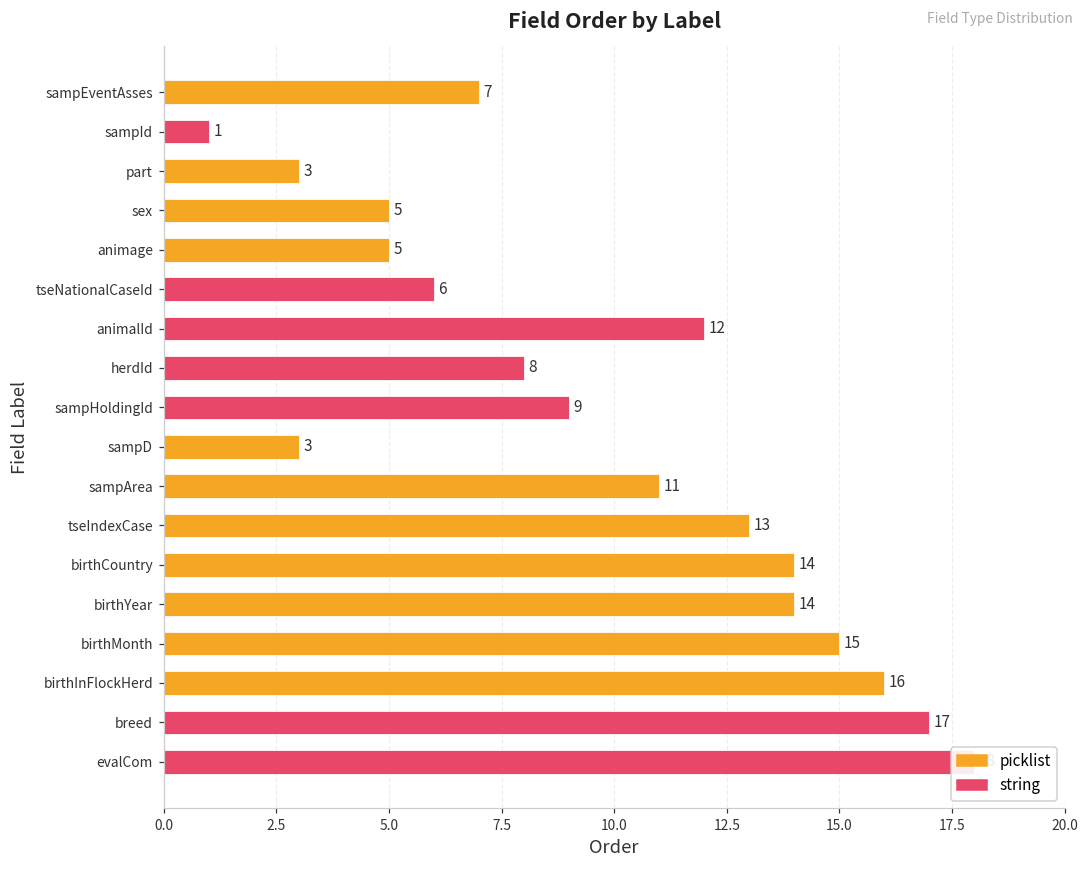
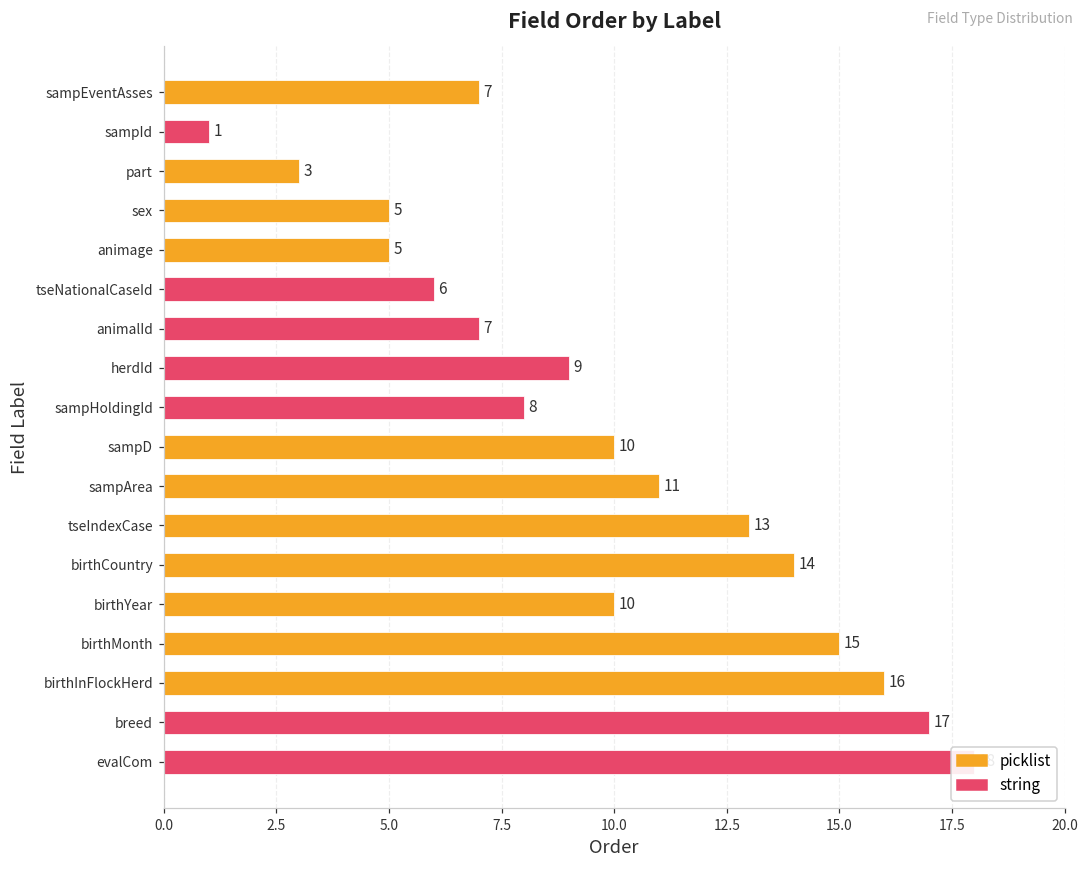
  {
    "sampEventAsses": 7,
    "sampId": 1,
    "part": 3,
    "sex": 5,
    "animage": 5,
    "tseNationalCaseId": 6,
-   "animalId": 12,
-   "herdId": 8,
-   "sampHoldingId": 9,
-   "sampD": 3,
+   "animalId": 7,
+   "herdId": 9,
+   "sampHoldingId": 8,
+   "sampD": 10,
    "sampArea": 11,
    "tseIndexCase": 13,
    "birthCountry": 14,
-   "birthYear": 14,
+   "birthYear": 10,
    "birthMonth": 15,
    "birthInFlockHerd": 16,
    "breed": 17
  }
